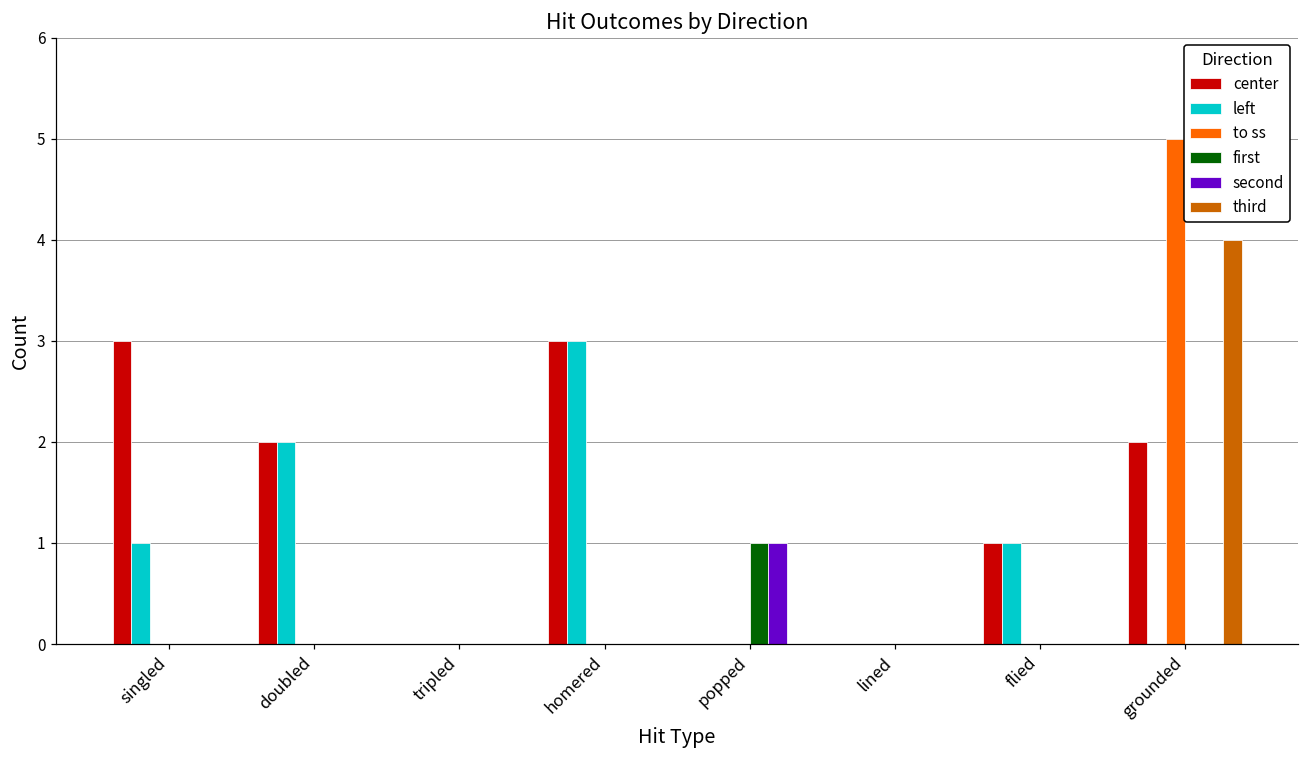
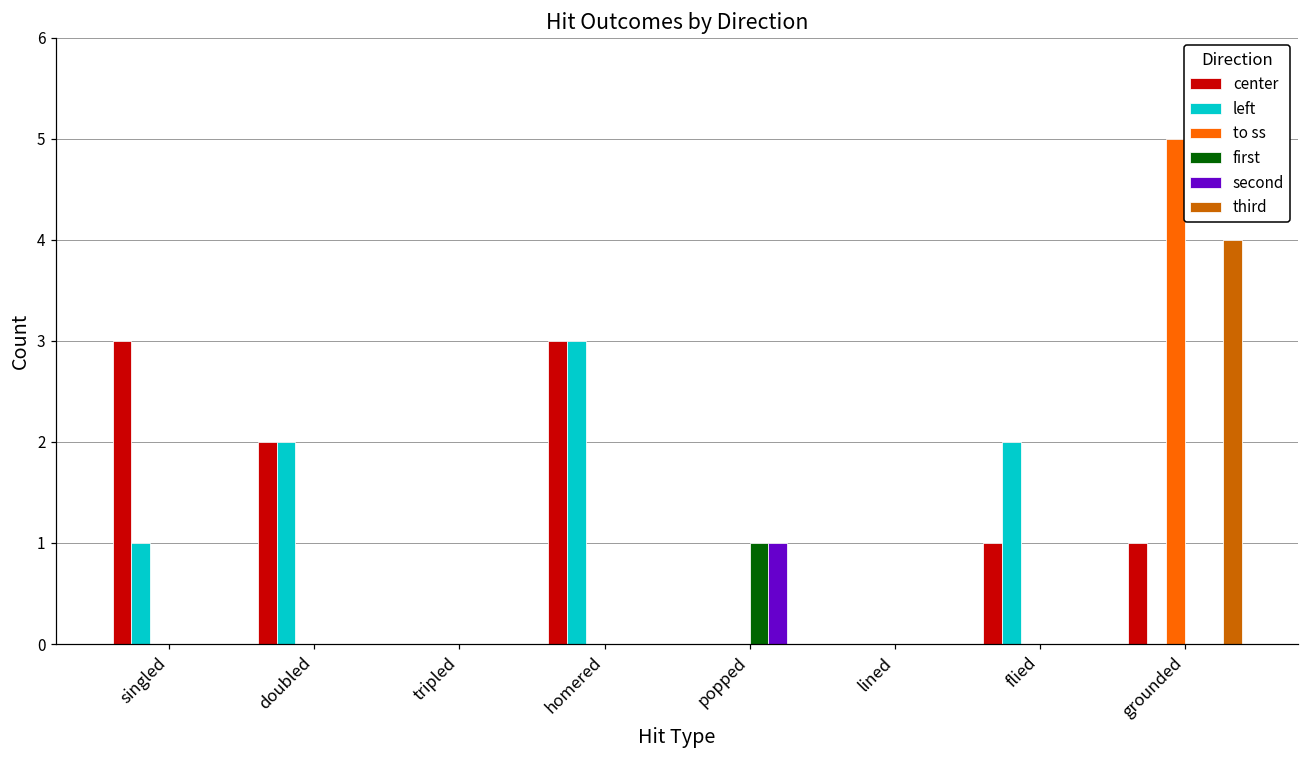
  {
    "center": {
      "singled": 3,
      "doubled": 2,
      "tripled": 0,
      "homered": 3,
      "popped": 0,
      "lined": 0,
      "flied": 1,
-     "grounded": 2
+     "grounded": 1
    },
    "left": {
      "singled": 1,
      "doubled": 2,
      "tripled": 0,
      "homered": 3,
      "popped": 0,
      "lined": 0,
-     "flied": 1,
+     "flied": 2,
      "grounded": 0
    },
    "first": {
      "singled": 0,
      "doubled": 0,
      "tripled": 0,
      "homered": 0,
      "popped": 1,
      "lined": 0,
      "flied": 0,
      "grounded": 0
    },
    "second": {
      "singled": 0,
      "doubled": 0,
      "tripled": 0,
      "homered": 0,
      "popped": 1,
      "lined": 0,
      "flied": 0,
      "grounded": 0
    }
  }
